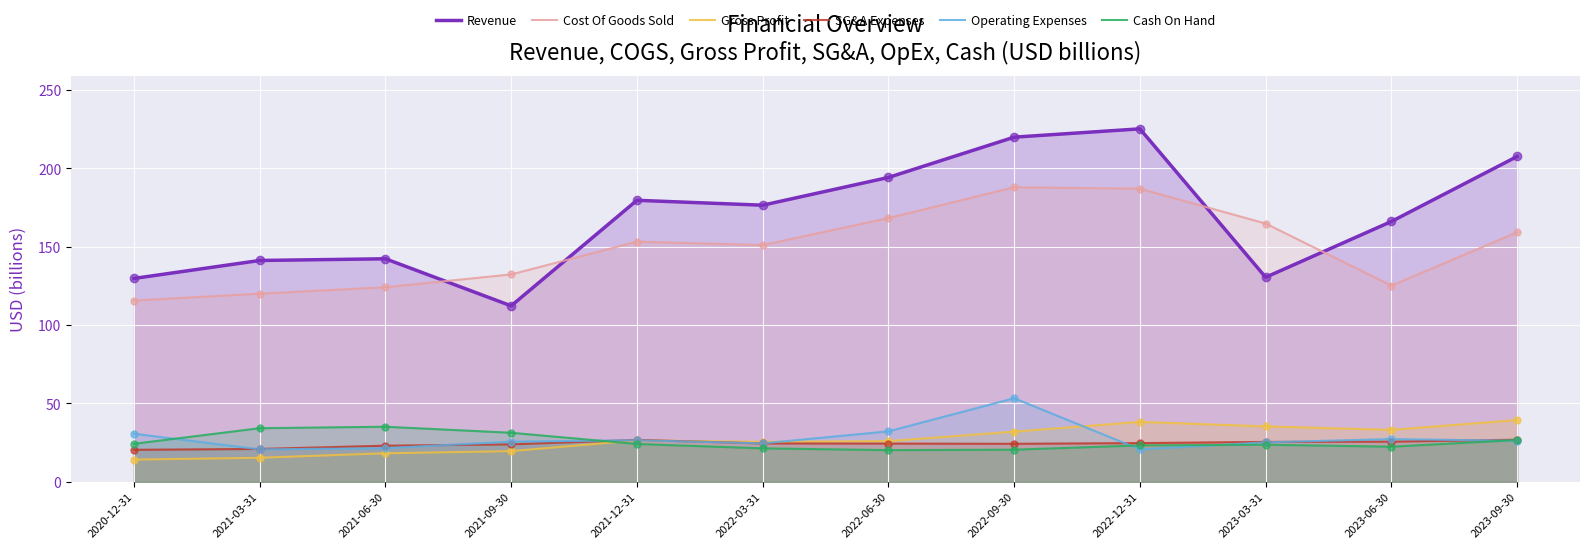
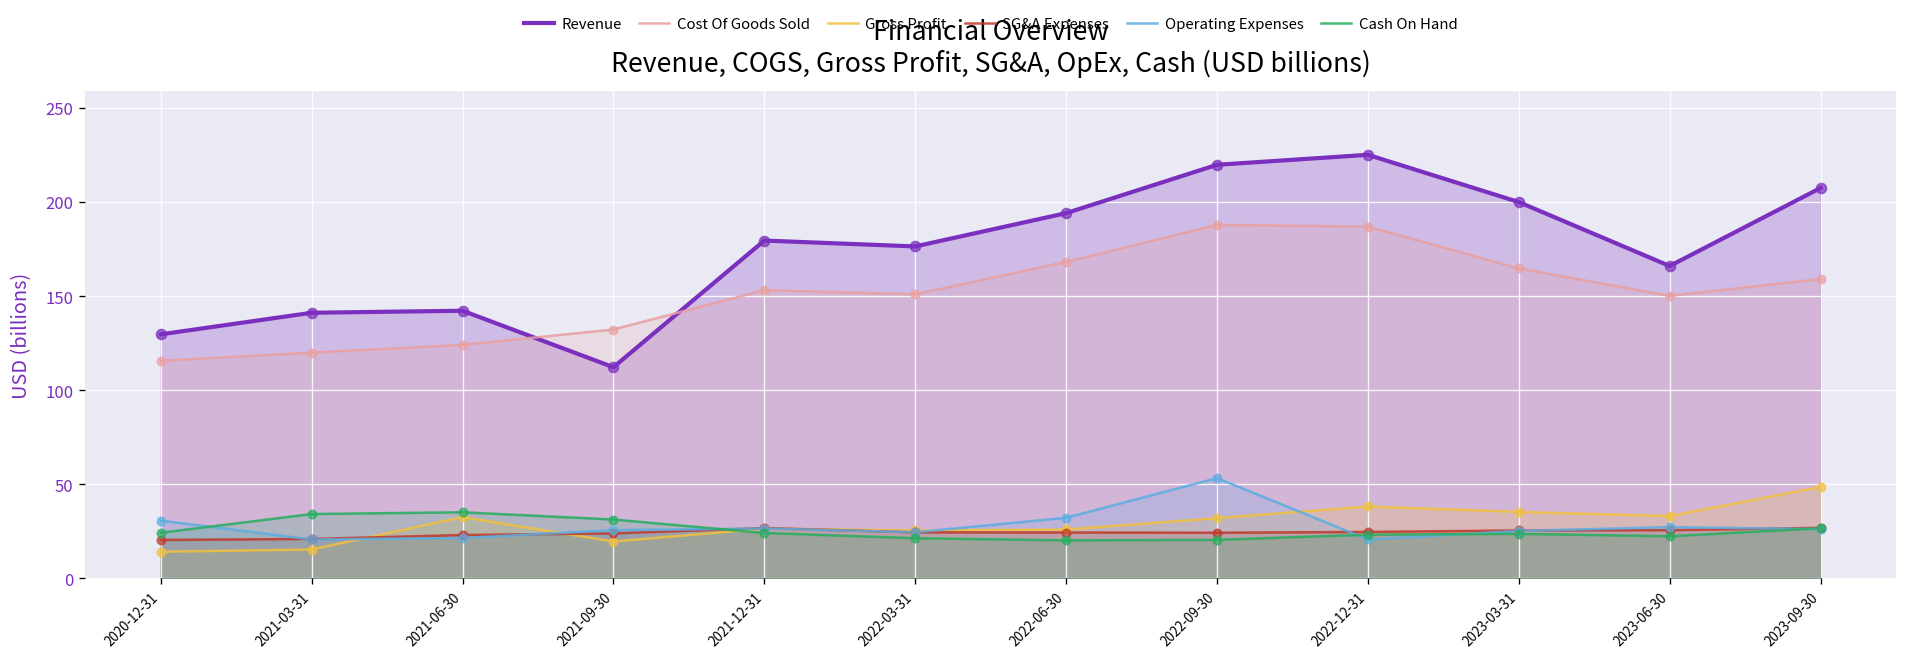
  {
    "Revenue": {
      "2020-12-31": 130,
      "2021-03-31": 141,
      "2021-06-30": 142,
      "2021-09-30": 112,
      "2021-12-31": 180,
      "2022-03-31": 176,
      "2022-06-30": 194,
      "2022-09-30": 220,
      "2022-12-31": 225,
-     "2023-03-31": 130,
+     "2023-03-31": 200,
      "2023-06-30": 166,
      "2023-09-30": 208
    },
    "Cost Of Goods Sold": {
      "2020-12-31": 116,
      "2021-03-31": 120,
      "2021-06-30": 124,
      "2021-09-30": 132,
      "2021-12-31": 153,
      "2022-03-31": 151,
      "2022-06-30": 168,
      "2022-09-30": 188,
      "2022-12-31": 187,
      "2023-03-31": 165,
-     "2023-06-30": 125,
+     "2023-06-30": 150,
      "2023-09-30": 159
    },
    "Gross Profit": {
      "2020-12-31": 14,
      "2021-03-31": 15,
-     "2021-06-30": 18,
+     "2021-06-30": 33,
      "2021-09-30": 20,
      "2022-09-30": 32,
      "2022-12-31": 38,
      "2023-03-31": 35,
      "2023-06-30": 33,
-     "2023-09-30": 39
+     "2023-09-30": 49
    },
    "SG&A Expenses": {
      "2020-12-31": 20,
      "2021-09-30": 24,
      "2022-09-30": 24
    },
    "Operating Expenses": {
      "2020-12-31": 31,
      "2021-09-30": 26,
      "2022-06-30": 32,
      "2022-09-30": 53,
      "2022-12-31": 21
    },
    "Cash On Hand": {
      "2020-12-31": 24,
      "2021-03-31": 34,
      "2021-06-30": 35,
      "2021-09-30": 31,
      "2021-12-31": 24,
      "2022-03-31": 21,
      "2022-06-30": 20,
      "2022-09-30": 20,
      "2023-06-30": 22
    }
  }
